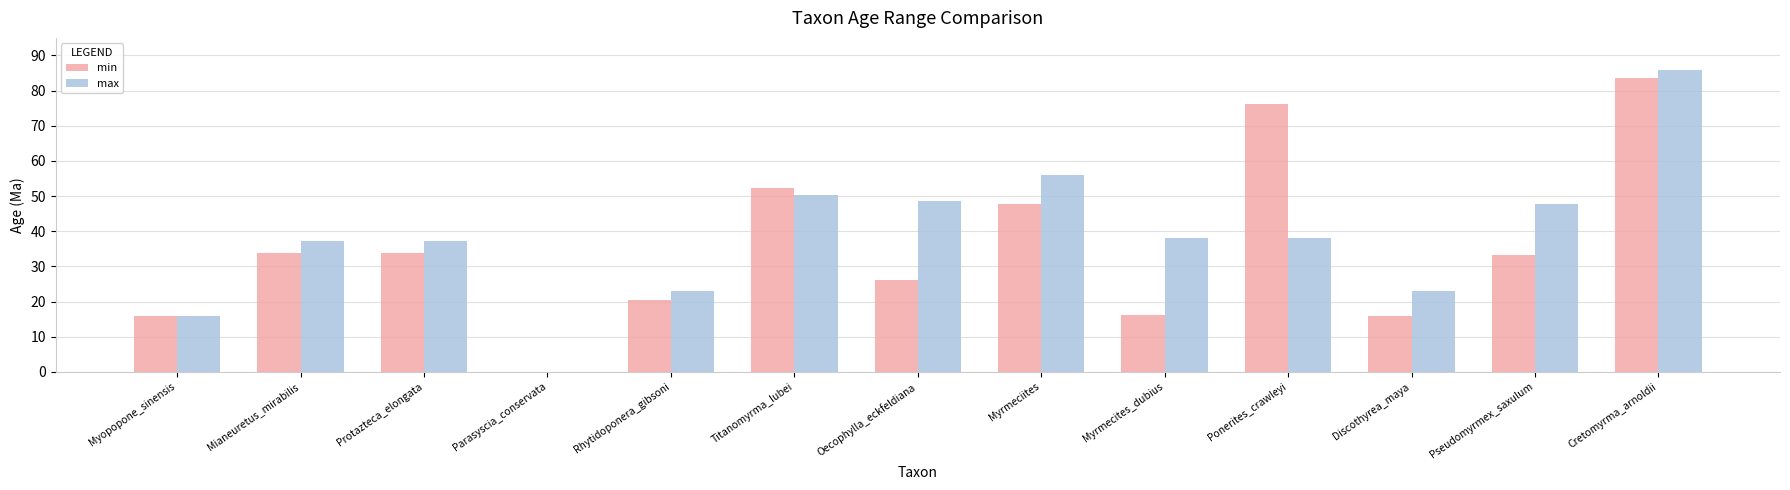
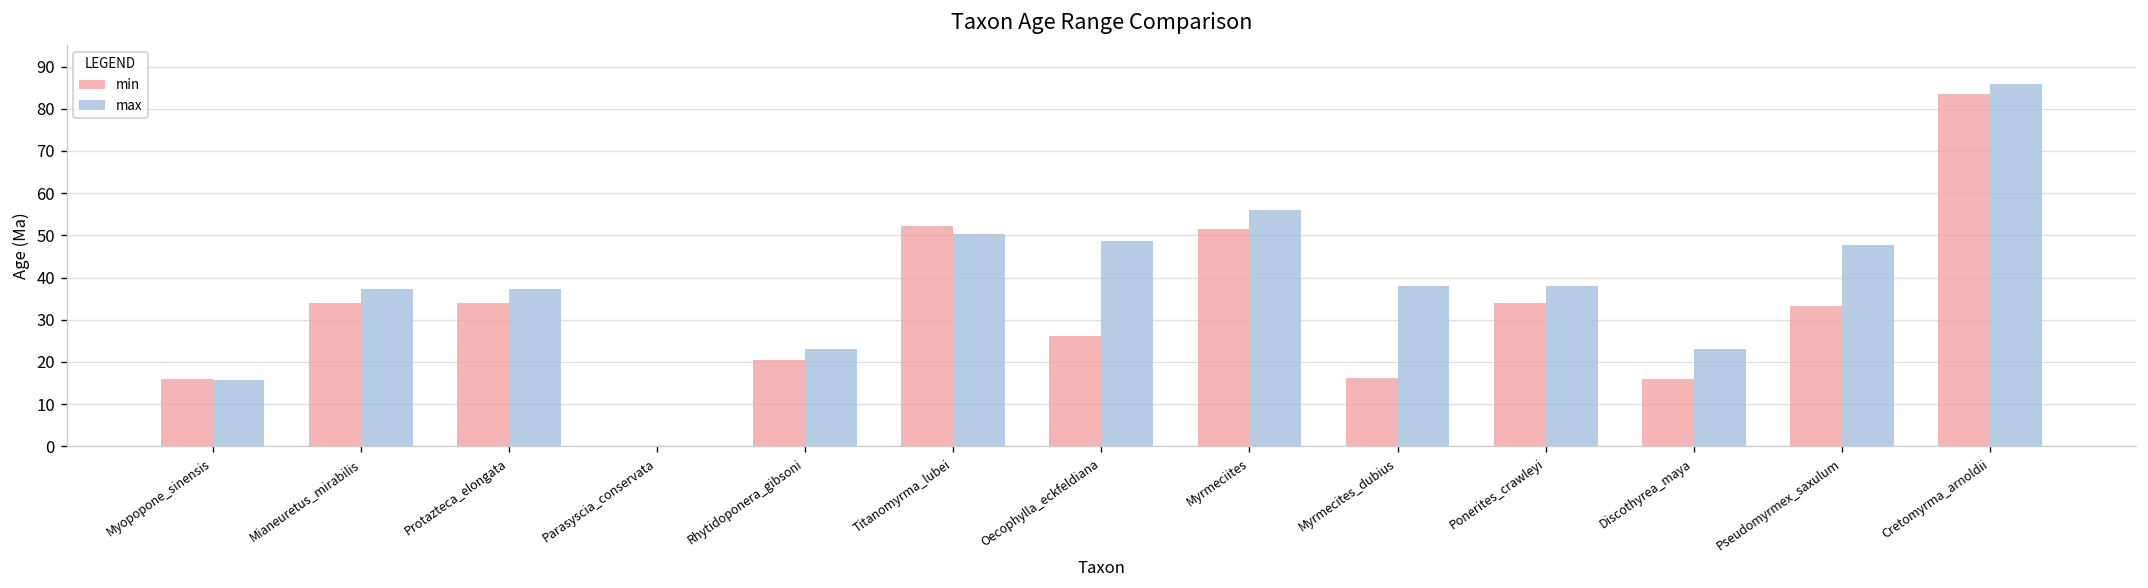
  {
    "min": {
      "Myopopone_sinensis": 16,
      "Mianeuretus_mirabilis": 34,
      "Protazteca_elongata": 34,
      "Parasyscia_conservata": 0,
      "Rhytidoponera_gibsoni": 20,
      "Titanomyrma_lubei": 52,
      "Oecophylla_eckfeldiana": 26,
-     "Myrmeciites": 48,
+     "Myrmeciites": 52,
      "Myrmecites_dubius": 16,
-     "Ponerites_crawleyi": 76,
+     "Ponerites_crawleyi": 34,
      "Discothyrea_maya": 16,
      "Pseudomyrmex_saxulum": 33,
      "Cretomyrma_arnoldii": 84
    },
    "max": {
      "Myopopone_sinensis": 16,
      "Mianeuretus_mirabilis": 37,
      "Protazteca_elongata": 37,
      "Rhytidoponera_gibsoni": 23,
      "Titanomyrma_lubei": 50,
      "Oecophylla_eckfeldiana": 49,
      "Myrmeciites": 56,
      "Myrmecites_dubius": 38,
      "Ponerites_crawleyi": 38,
      "Discothyrea_maya": 23,
      "Pseudomyrmex_saxulum": 48,
      "Cretomyrma_arnoldii": 86
    }
  }
